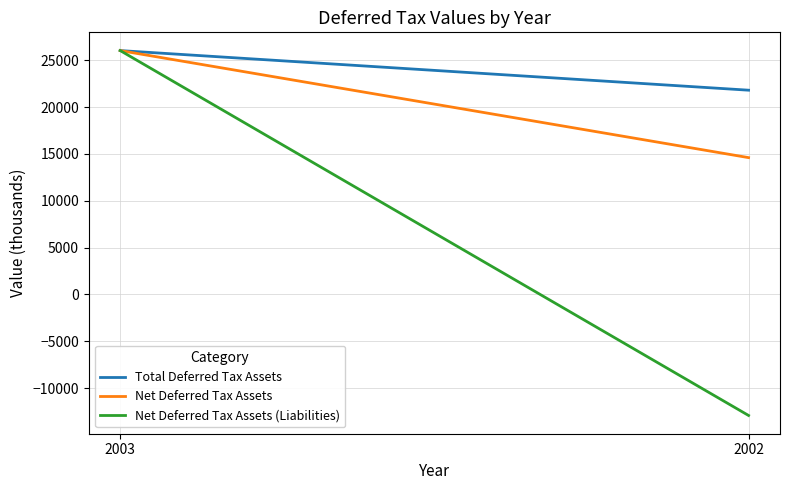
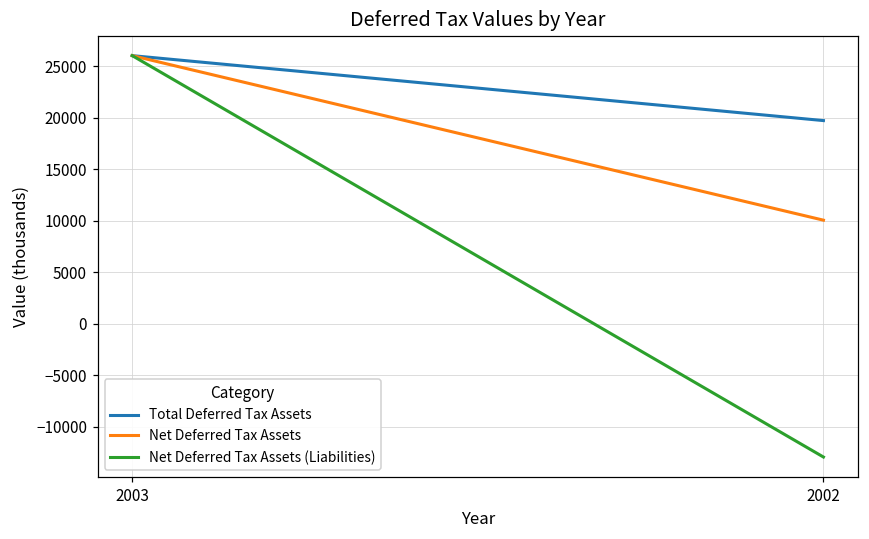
  {
    "Total Deferred Tax Assets": {
-     "2002": 22000
+     "2002": 20000
    },
    "Net Deferred Tax Assets": {
-     "2002": 15000
+     "2002": 10000
    },
    "Net Deferred Tax Assets (Liabilities)": {
      "2002": -13000
    }
  }
